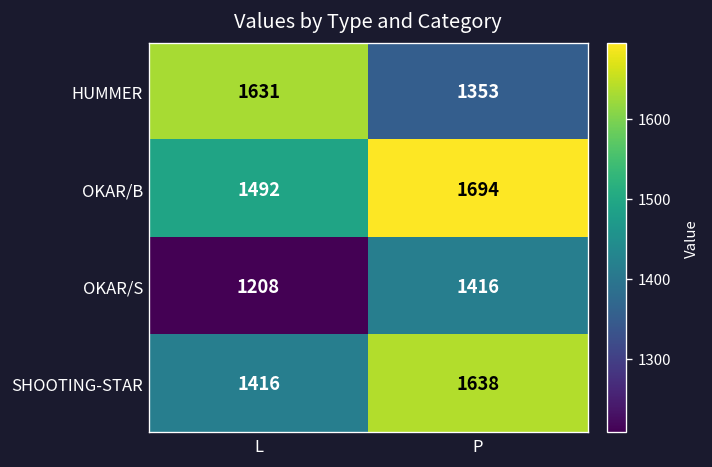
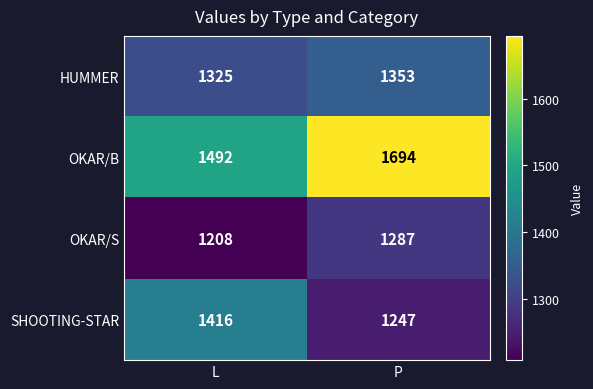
  {
    "HUMMER": {
-     "L": 1631,
+     "L": 1325,
      "P": 1353
    },
    "OKAR/B": {
      "L": 1492,
      "P": 1694
    },
    "OKAR/S": {
      "L": 1208,
-     "P": 1416
+     "P": 1287
    },
    "SHOOTING-STAR": {
      "L": 1416,
-     "P": 1638
+     "P": 1247
    }
  }
